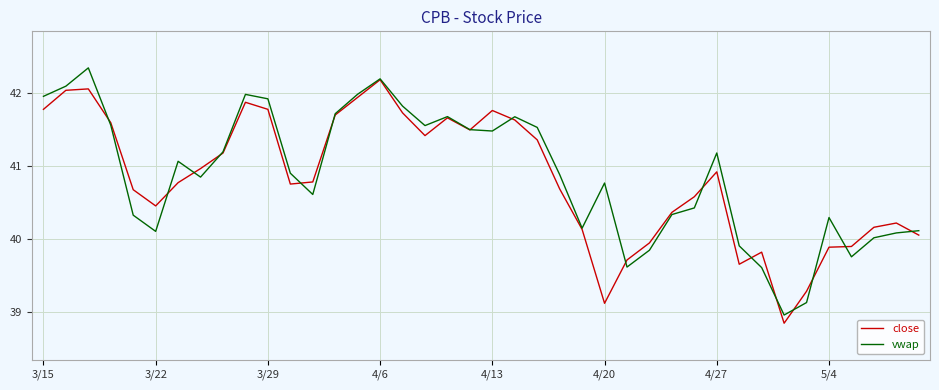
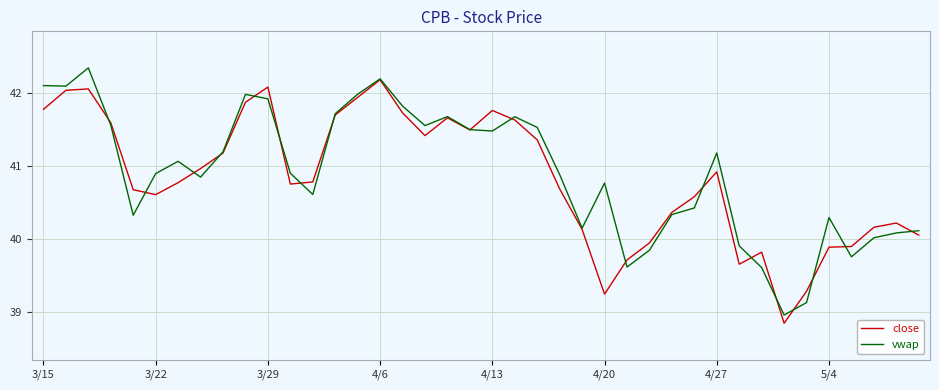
  {
    "close": {
      "3/15": 41.8,
-     "3/22": 40.4,
-     "3/29": 41.8,
+     "3/22": 40.6,
+     "3/29": 42.1,
      "4/13": 41.8,
-     "4/20": 39.1,
+     "4/20": 39.2,
      "4/27": 40.9,
      "5/4": 39.9
    },
    "vwap": {
-     "3/15": 41.9,
-     "3/22": 40.1,
+     "3/15": 42.1,
+     "3/22": 40.9,
      "3/29": 41.9,
      "4/13": 41.5,
      "4/20": 40.8,
      "4/27": 41.2,
      "5/4": 40.3
    }
  }
